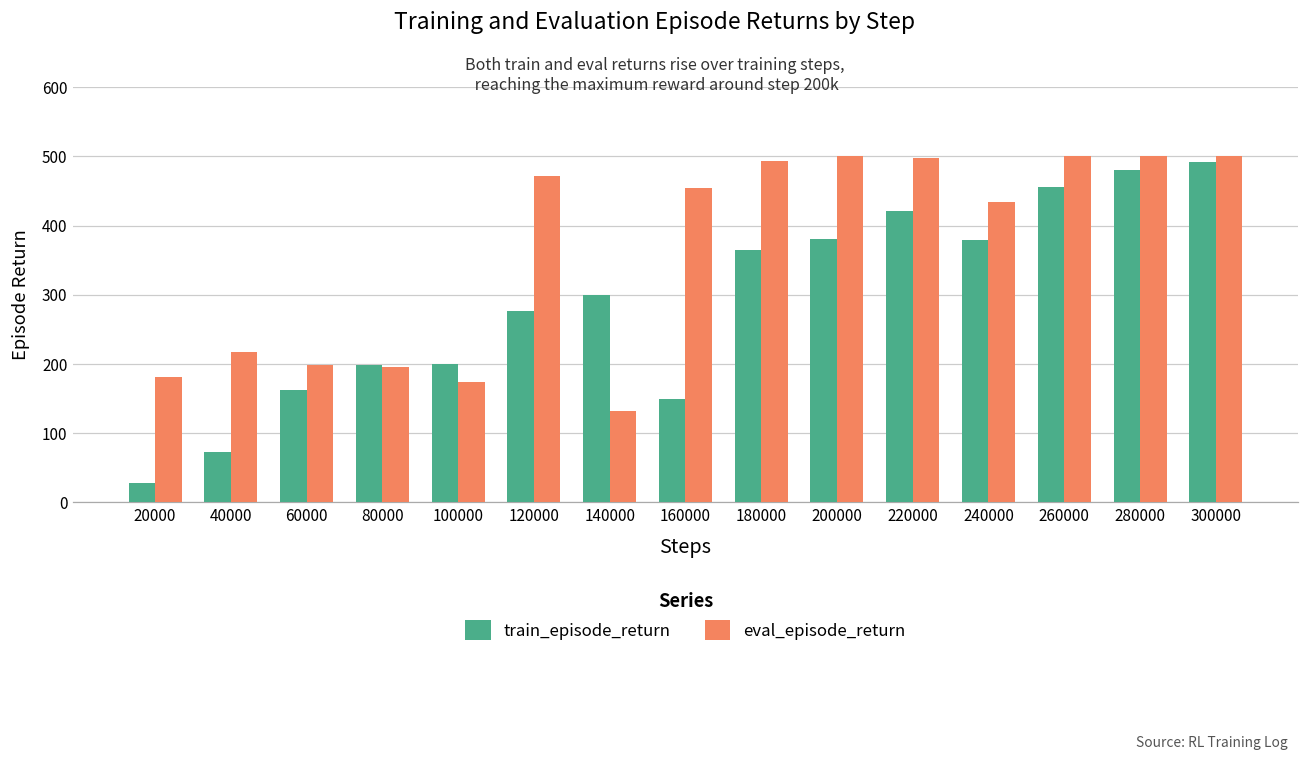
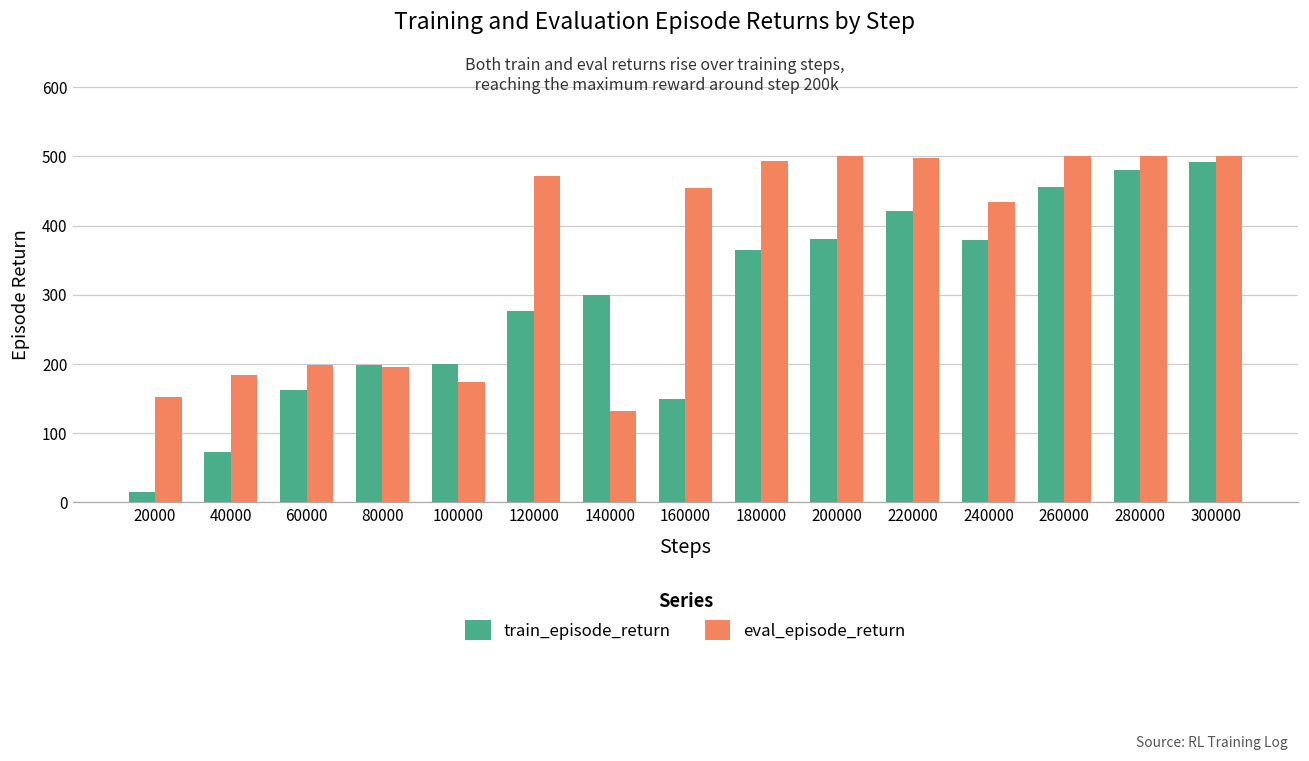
  {
    "train_episode_return": {
-     "20000": 30,
+     "20000": 10,
      "40000": 70,
      "60000": 160,
      "80000": 200,
      "100000": 200,
      "120000": 280,
      "140000": 300,
      "160000": 150,
      "180000": 370,
      "200000": 380,
      "220000": 420,
      "240000": 380,
      "260000": 460,
      "280000": 480,
      "300000": 490
    },
    "eval_episode_return": {
-     "20000": 180,
-     "40000": 220,
+     "20000": 150,
+     "40000": 180,
      "60000": 200,
      "80000": 200,
      "100000": 170,
      "120000": 470,
      "140000": 130,
      "160000": 450,
      "180000": 490,
      "200000": 500,
      "220000": 500,
      "240000": 430,
      "260000": 500,
      "280000": 500,
      "300000": 500
    }
  }
